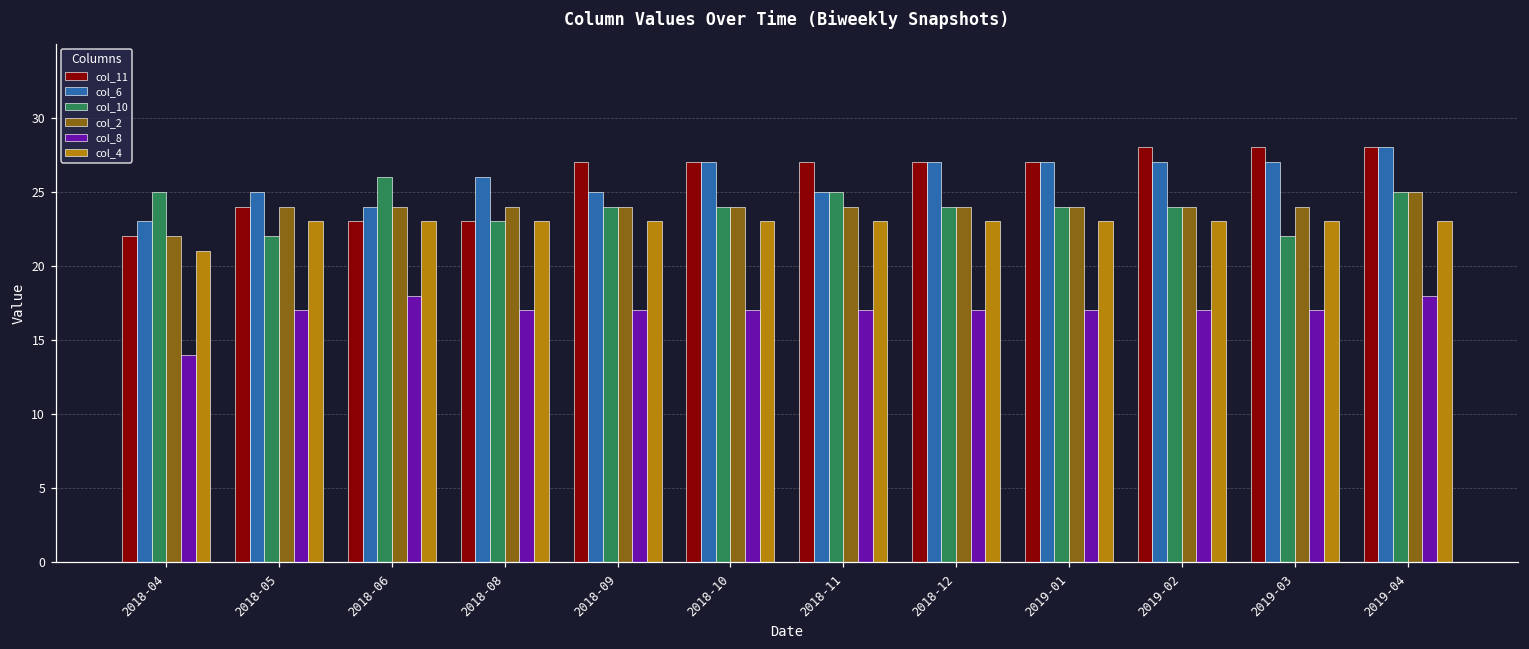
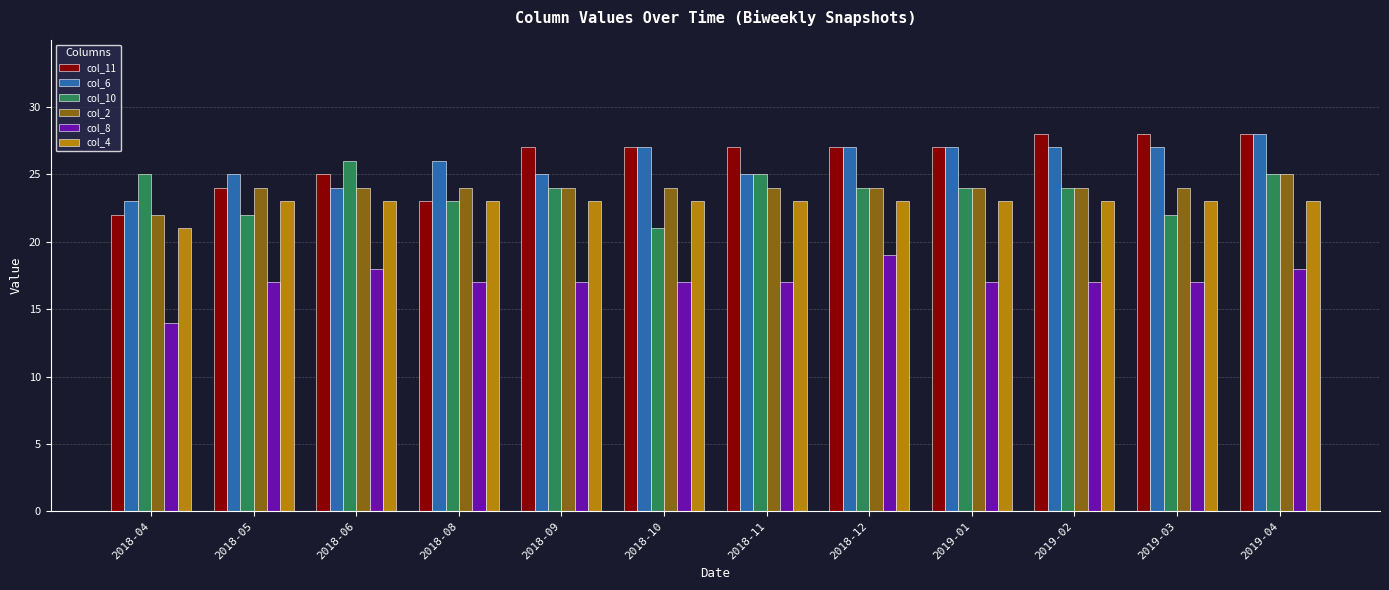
  {
    "col_11": {
      "2018-04": 22,
      "2018-05": 24,
-     "2018-06": 23,
+     "2018-06": 25,
      "2018-08": 23,
      "2018-09": 27,
      "2018-10": 27,
      "2018-11": 27,
      "2018-12": 27,
      "2019-01": 27,
      "2019-02": 28,
      "2019-03": 28,
      "2019-04": 28
    },
    "col_6": {
      "2018-04": 23,
      "2018-05": 25,
      "2018-06": 24,
      "2018-08": 26,
      "2018-09": 25,
      "2018-10": 27,
      "2018-11": 25,
      "2018-12": 27,
      "2019-01": 27,
      "2019-02": 27,
      "2019-03": 27,
      "2019-04": 28
    },
    "col_10": {
      "2018-04": 25,
      "2018-05": 22,
      "2018-06": 26,
      "2018-08": 23,
      "2018-09": 24,
-     "2018-10": 24,
+     "2018-10": 21,
      "2018-11": 25,
      "2018-12": 24,
      "2019-01": 24,
      "2019-02": 24,
      "2019-03": 22,
      "2019-04": 25
    },
    "col_8": {
      "2018-04": 14,
      "2018-05": 17,
      "2018-06": 18,
      "2018-08": 17,
      "2018-09": 17,
      "2018-10": 17,
      "2018-11": 17,
-     "2018-12": 17,
+     "2018-12": 19,
      "2019-01": 17,
      "2019-02": 17,
      "2019-03": 17,
      "2019-04": 18
    }
  }
